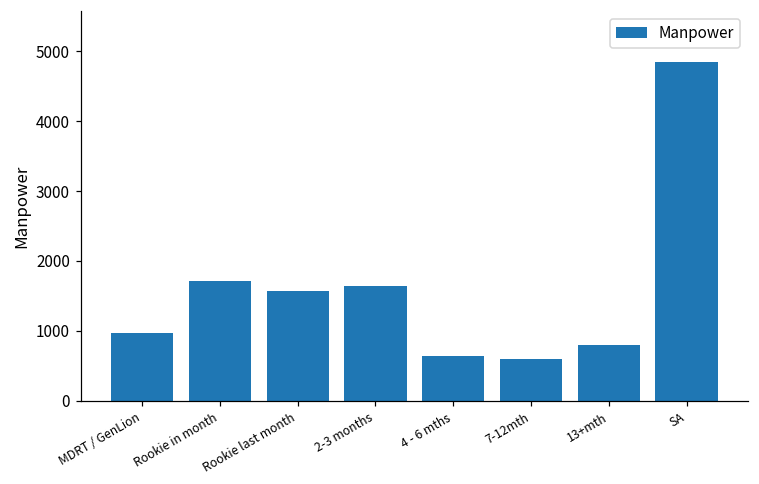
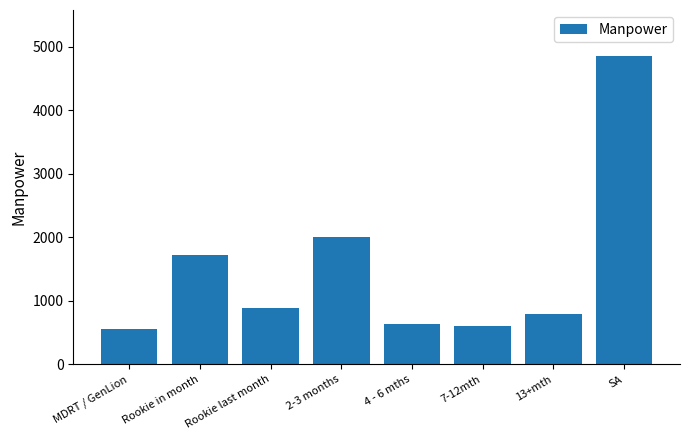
  {
-   "MDRT / GenLion": 1000,
+   "MDRT / GenLion": 600,
    "Rookie in month": 1700,
-   "Rookie last month": 1600,
-   "2-3 months": 1600,
+   "Rookie last month": 900,
+   "2-3 months": 2000,
    "4 - 6 mths": 600,
    "7-12mth": 600,
    "13+mth": 800,
    "SA": 4800
  }
